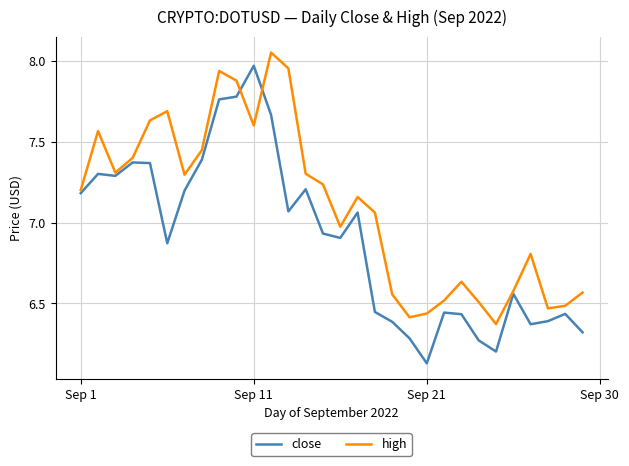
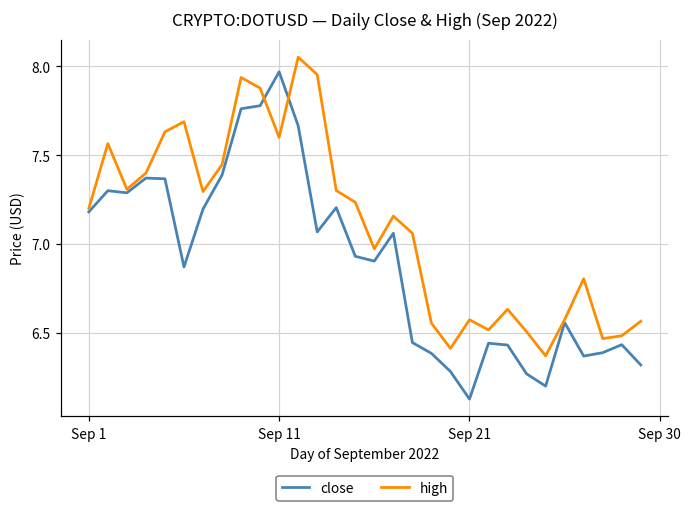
  {
    "close": {
      "Sep 1": 7.18,
      "Sep 11": 7.97,
      "Sep 21": 6.13
    },
    "high": {
      "Sep 1": 7.20,
      "Sep 11": 7.60,
-     "Sep 21": 6.44
+     "Sep 21": 6.58
    }
  }
